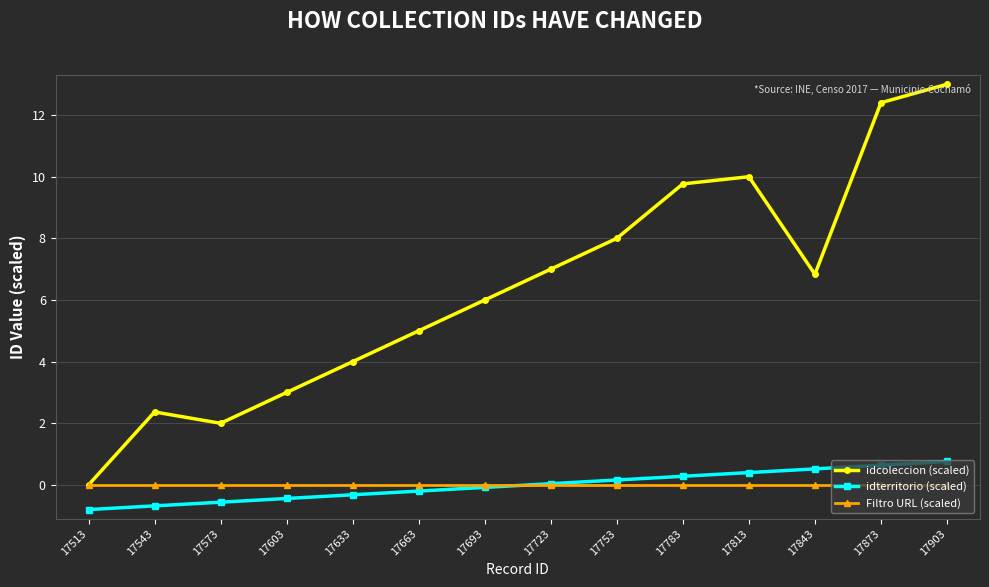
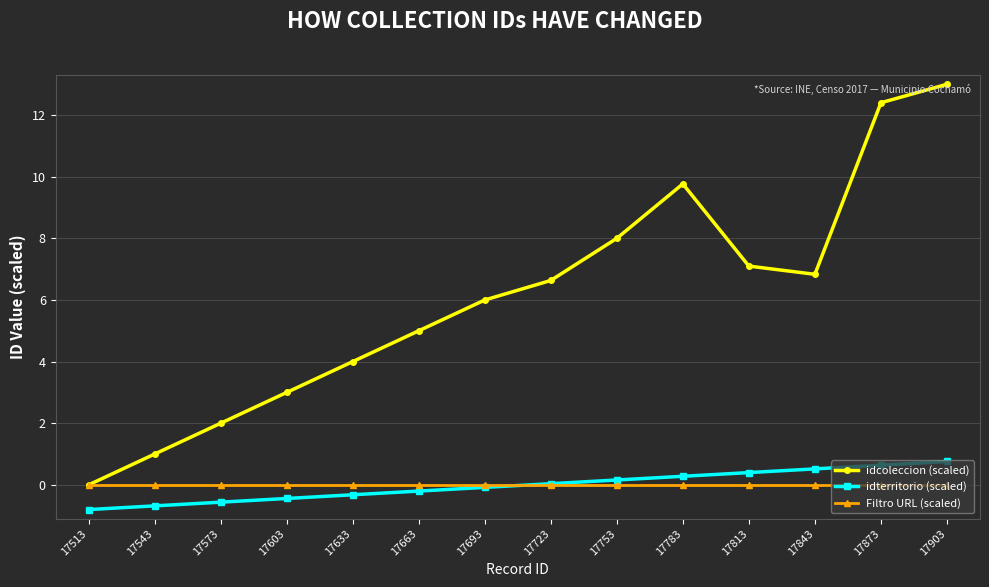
  {
    "idcoleccion (scaled)": {
-     "17543": 2.4,
+     "17543": 1.0,
      "17573": 2.0,
      "17603": 3.0,
      "17633": 4.0,
      "17663": 5.0,
      "17693": 6.0,
-     "17723": 7.0,
+     "17723": 6.6,
      "17753": 8.0,
      "17783": 9.8,
-     "17813": 10.0,
+     "17813": 7.1,
      "17843": 6.8,
      "17873": 12.4
    },
    "idterritorio (scaled)": {
      "17513": -0.8,
      "17543": -0.7,
      "17573": -0.6,
      "17603": -0.4,
      "17633": -0.3,
      "17663": -0.2,
      "17753": 0.2,
      "17783": 0.3,
      "17813": 0.4,
      "17843": 0.5
    },
    "Filtro URL (scaled)": {
      "17543": 0.0,
      "17573": 0.0,
      "17603": 0.0,
      "17633": 0.0,
      "17663": 0.0,
      "17753": 0.0,
      "17783": 0.0,
      "17813": 0.0,
      "17843": 0.0
    }
  }
